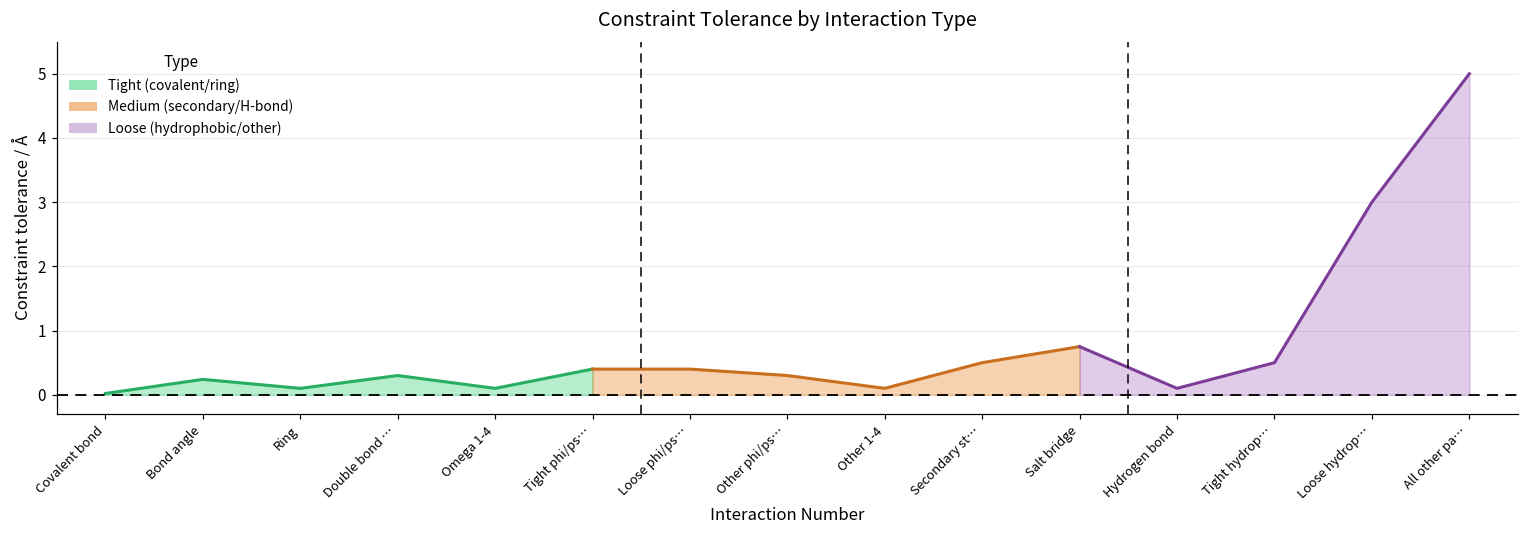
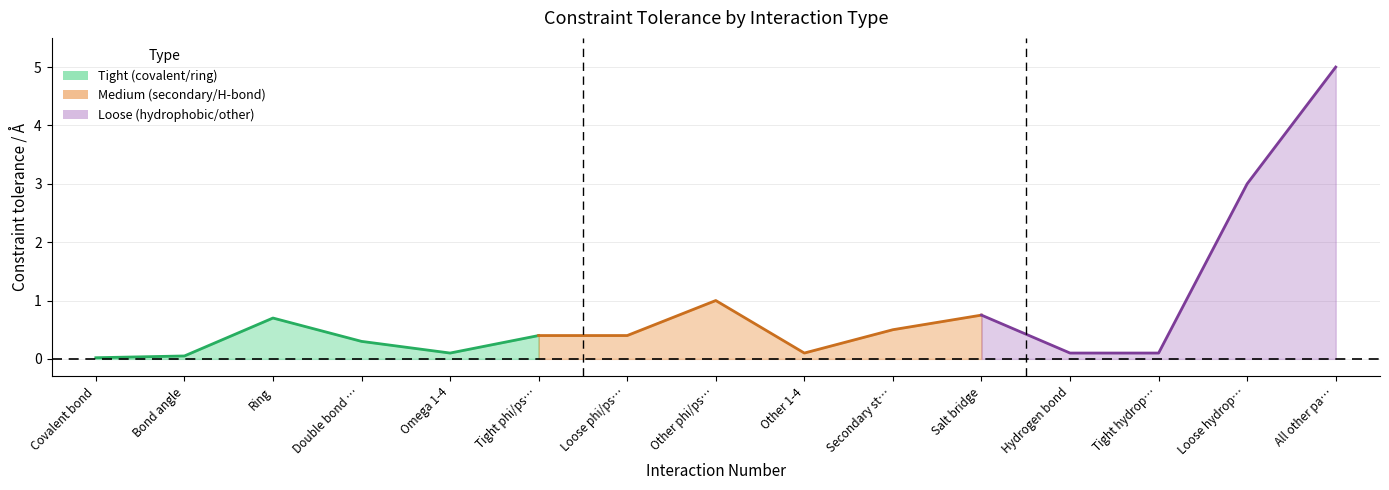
  {
    "Tight (covalent/ring)": {
      "Covalent bond": 0.0,
-     "Bond angle": 0.2,
-     "Ring": 0.1,
+     "Bond angle": 0.1,
+     "Ring": 0.7,
      "Double bond …": 0.3,
      "Omega 1-4": 0.1
    },
    "Medium (secondary/H-bond)": {
      "Loose phi/ps…": 0.4,
-     "Other phi/ps…": 0.3,
+     "Other phi/ps…": 1.0,
      "Other 1-4": 0.1,
      "Secondary st…": 0.5
    },
    "Loose (hydrophobic/other)": {
      "Hydrogen bond": 0.1,
-     "Tight hydrop…": 0.5,
+     "Tight hydrop…": 0.1,
      "Loose hydrop…": 3.0,
      "All other pa…": 5.0
    }
  }
